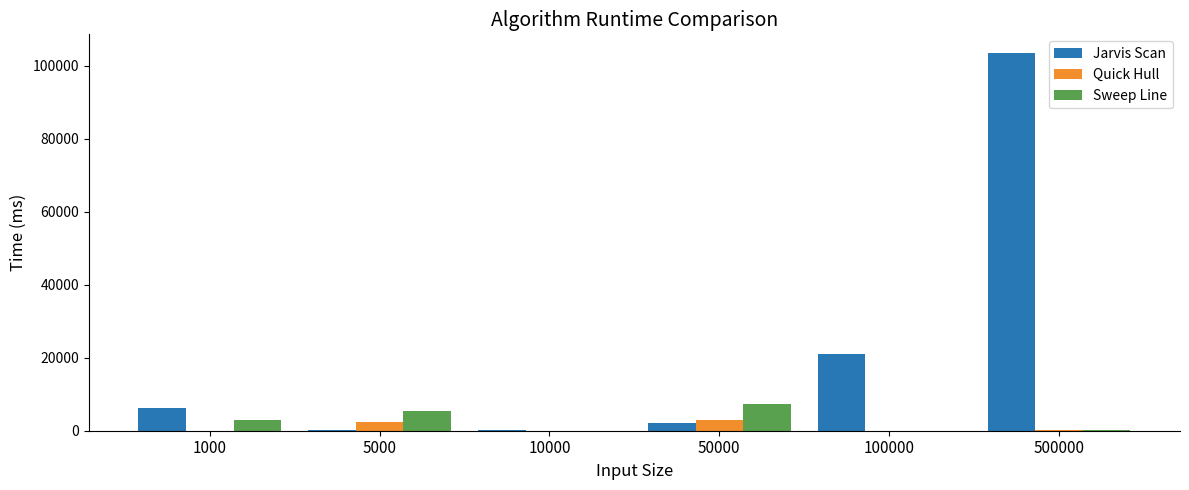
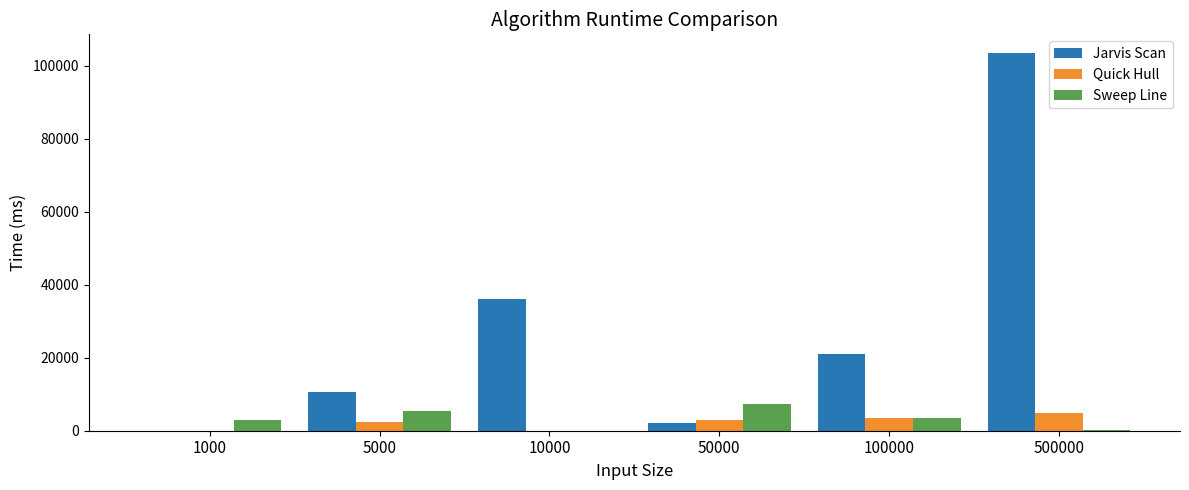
  {
    "Jarvis Scan": {
-     "1000": 6000,
-     "5000": 0,
-     "10000": 0,
+     "1000": 0,
+     "5000": 11000,
+     "10000": 36000,
      "50000": 2000,
      "100000": 21000,
      "500000": 103000
    },
    "Quick Hull": {
      "1000": 0,
      "5000": 2000,
      "50000": 3000,
-     "100000": 0,
-     "500000": 0
+     "100000": 3000,
+     "500000": 5000
    },
    "Sweep Line": {
      "1000": 3000,
      "5000": 5000,
      "50000": 7000,
-     "100000": 0
+     "100000": 3000
    }
  }
